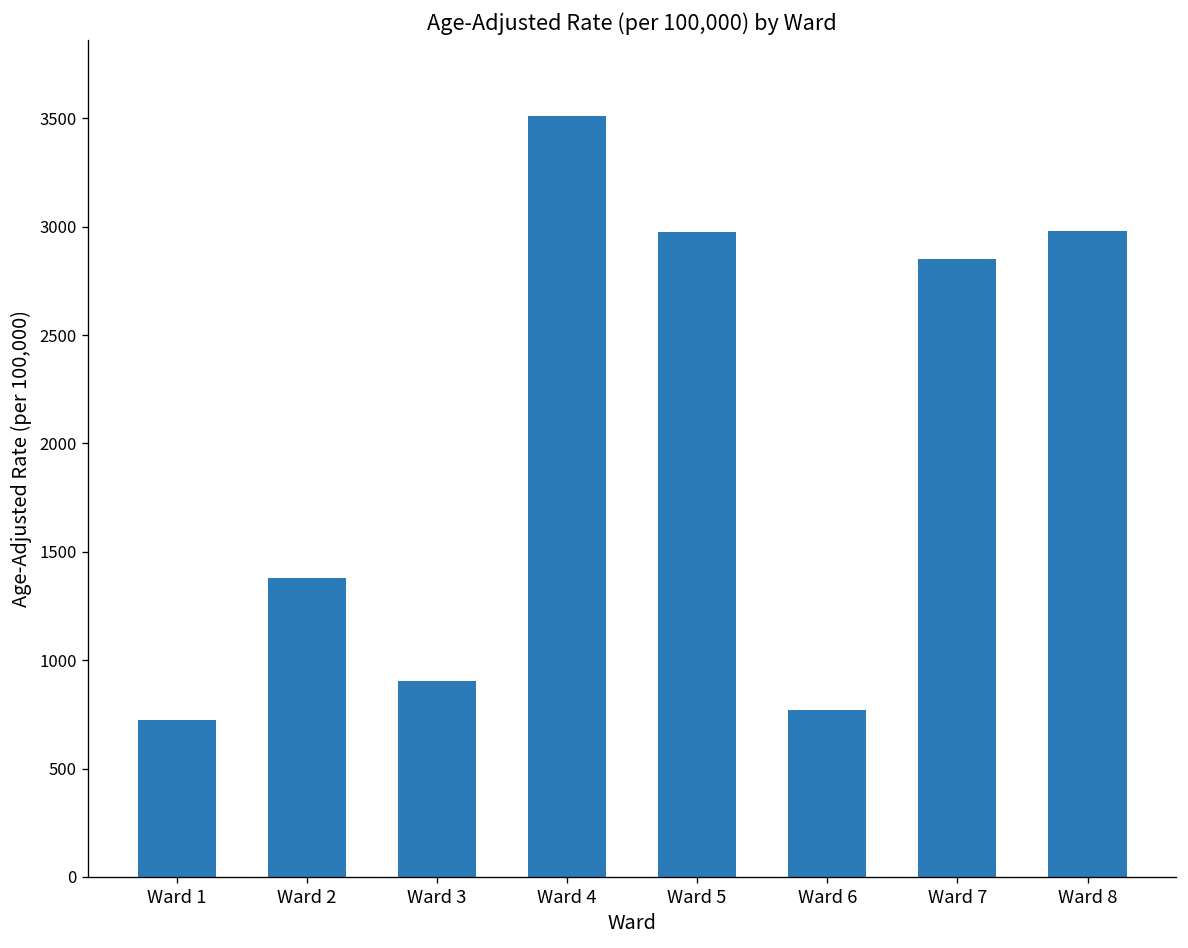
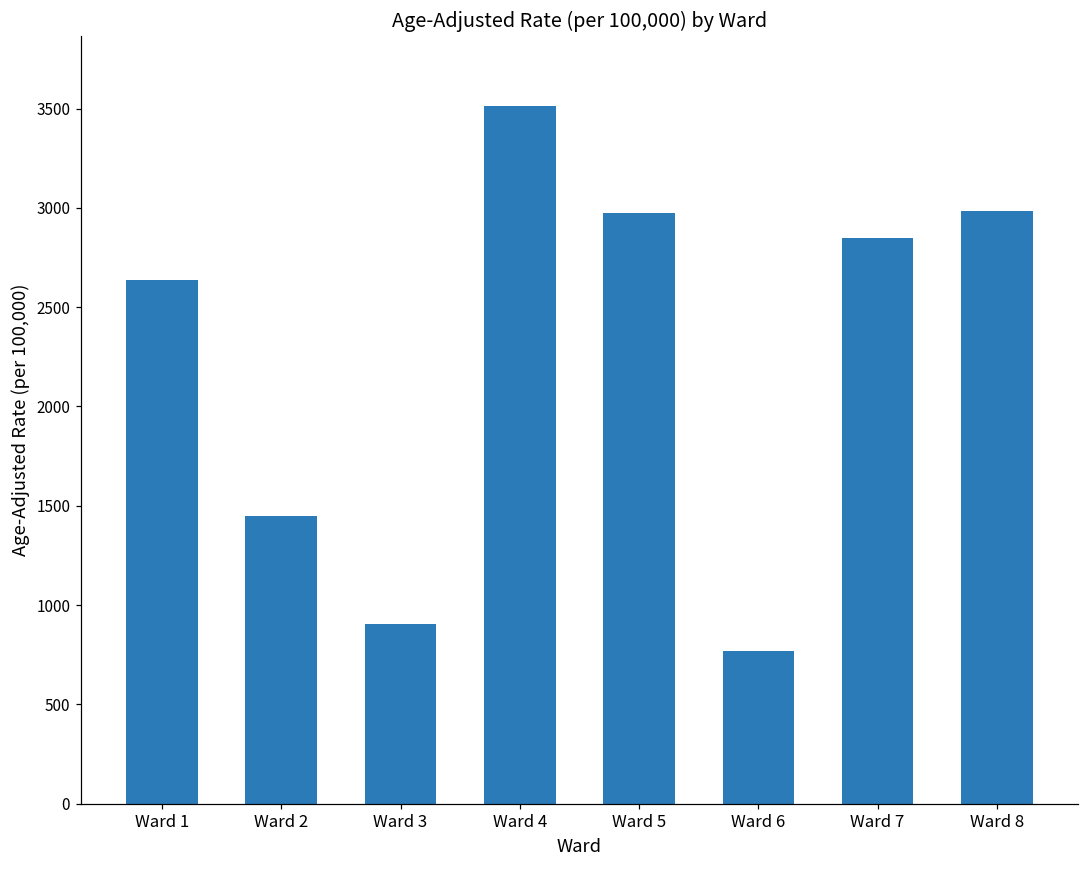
  {
-   "Ward 1": 730,
-   "Ward 2": 1380,
+   "Ward 1": 2640,
+   "Ward 2": 1450,
    "Ward 3": 910,
    "Ward 4": 3510,
    "Ward 5": 2970,
    "Ward 6": 770,
    "Ward 7": 2850,
    "Ward 8": 2980
  }
